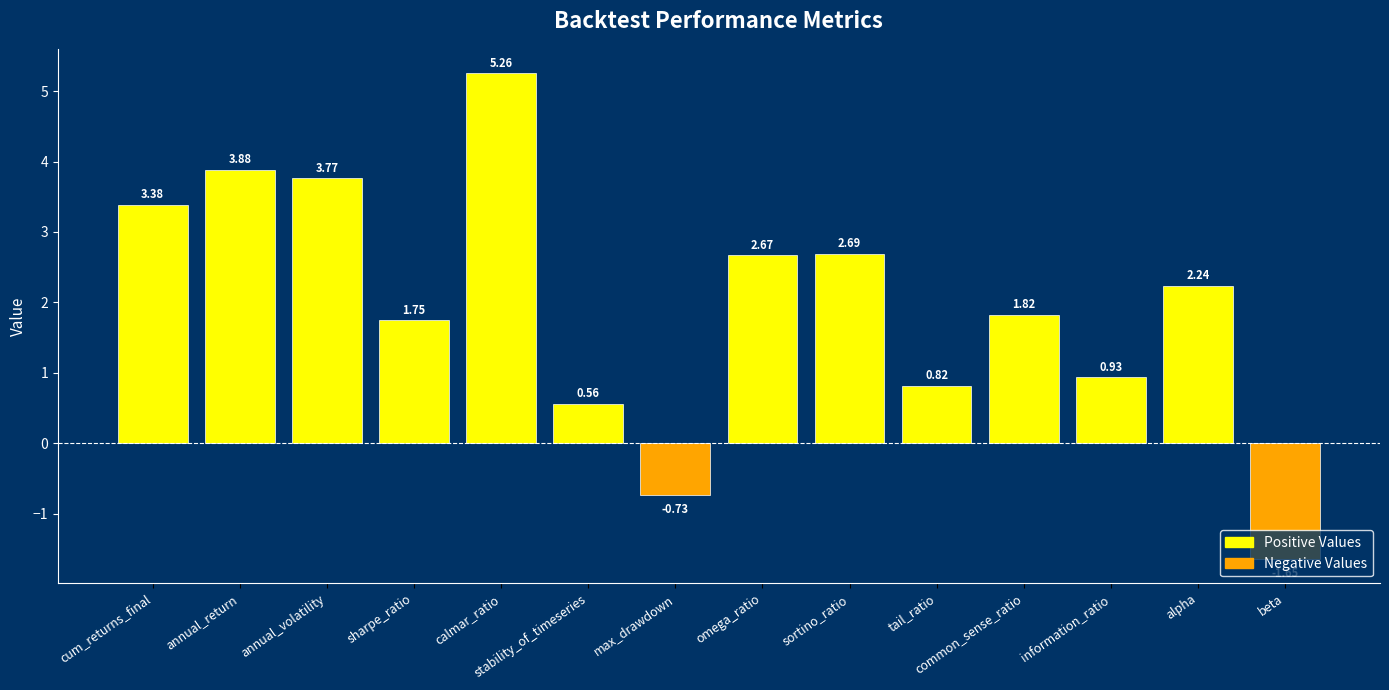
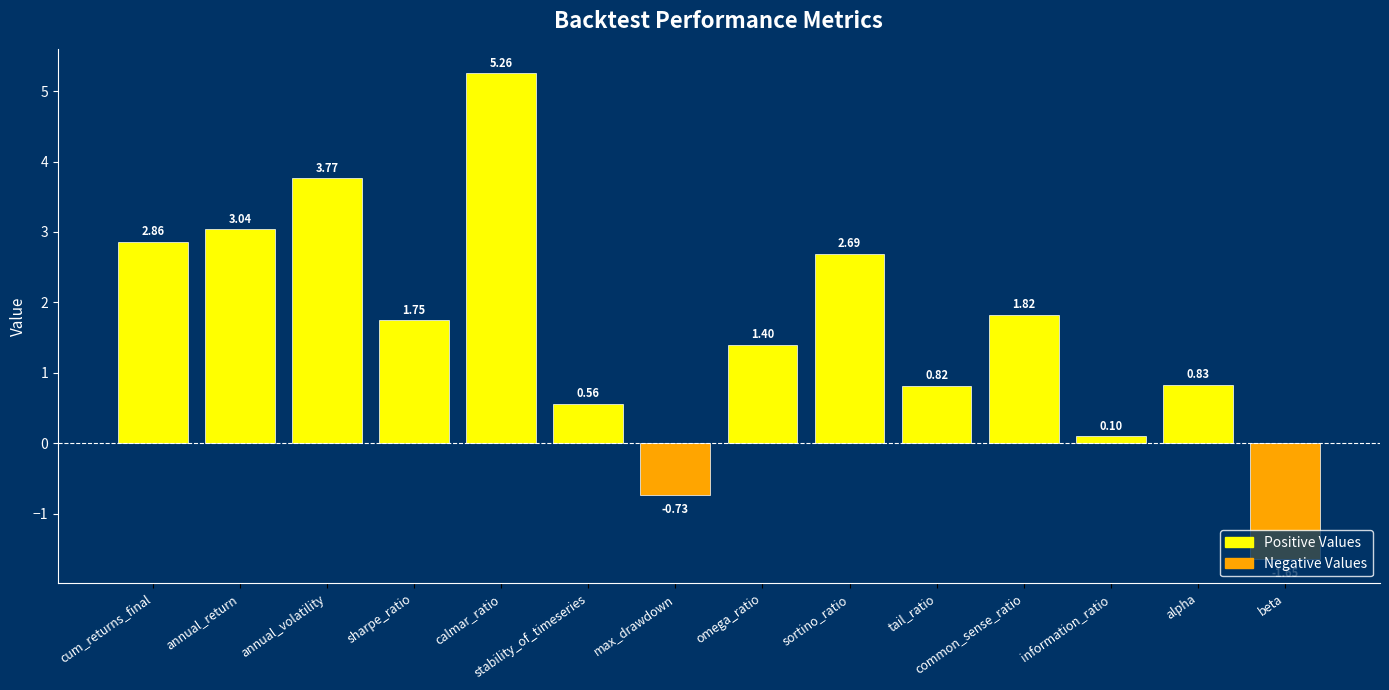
  {
-   "cum_returns_final": 3.38,
-   "annual_return": 3.88,
+   "cum_returns_final": 2.86,
+   "annual_return": 3.04,
    "annual_volatility": 3.77,
    "sharpe_ratio": 1.75,
    "calmar_ratio": 5.26,
    "stability_of_timeseries": 0.56,
    "max_drawdown": -0.73,
-   "omega_ratio": 2.67,
+   "omega_ratio": 1.40,
    "sortino_ratio": 2.69,
    "tail_ratio": 0.82,
    "common_sense_ratio": 1.82,
-   "information_ratio": 0.93,
-   "alpha": 2.24
+   "information_ratio": 0.10,
+   "alpha": 0.83
  }
